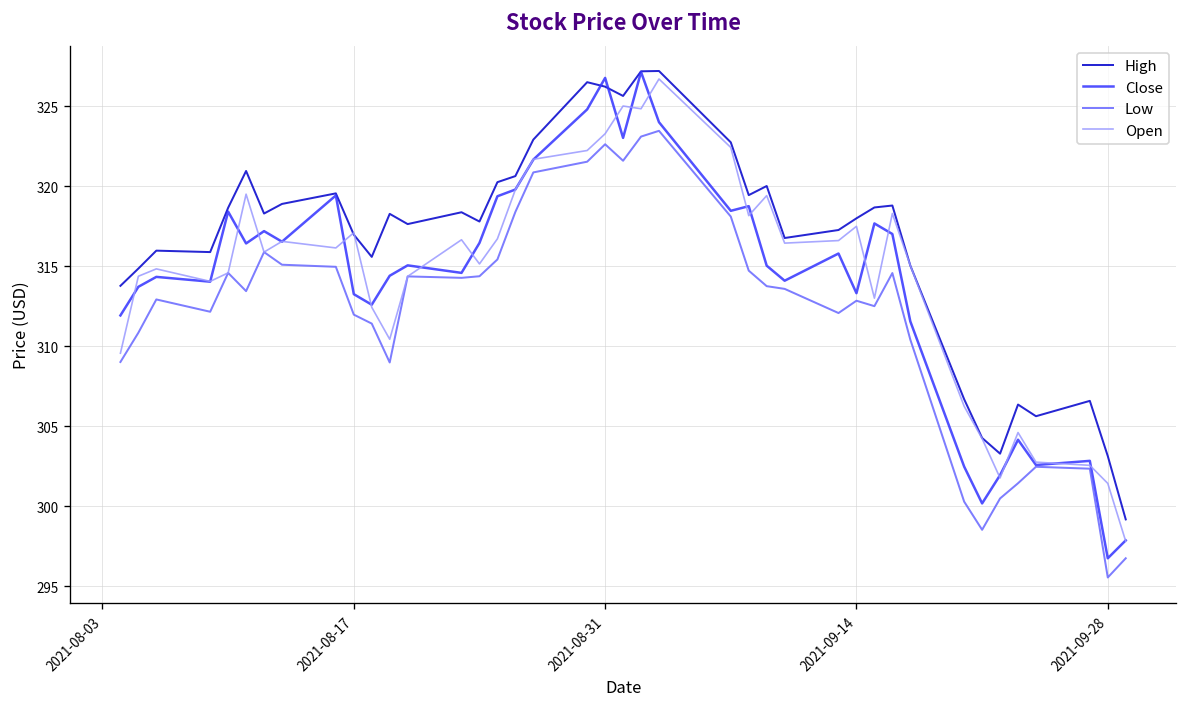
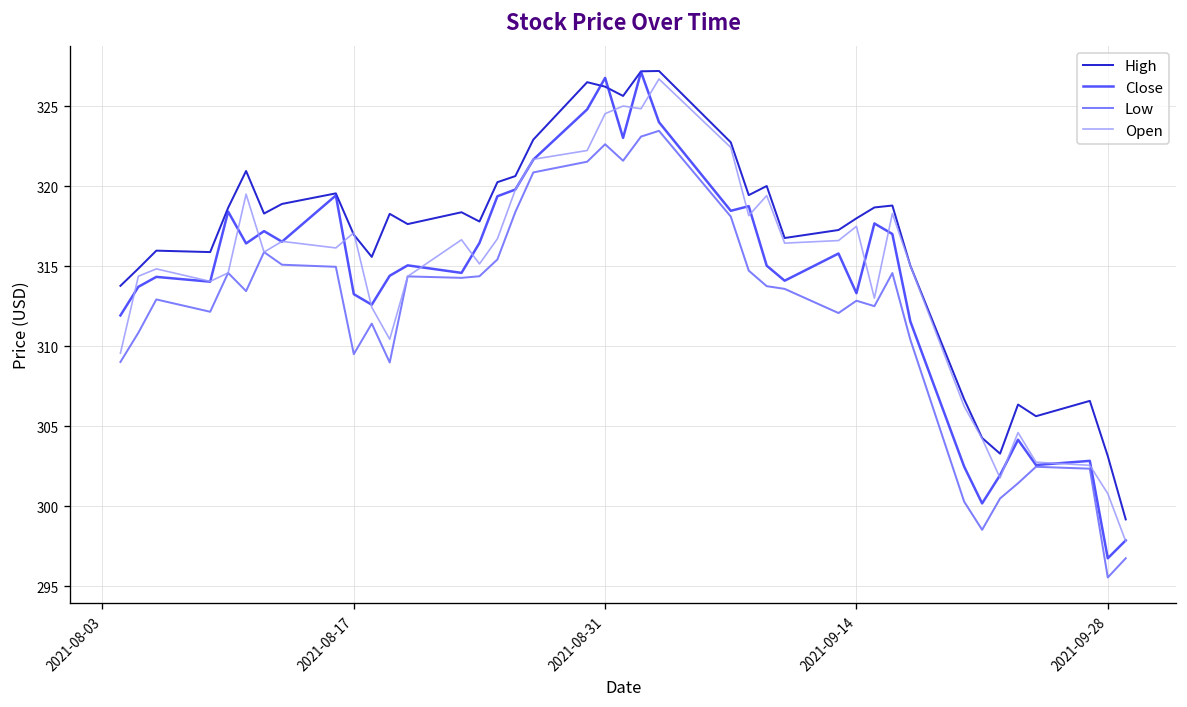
  {
    "High": {
      "2021-08-31": 326.2,
      "2021-09-14": 318.0,
      "2021-09-28": 303.1
    },
    "Close": {
      "2021-08-17": 313.3,
      "2021-08-31": 326.8,
      "2021-09-14": 313.3,
      "2021-09-28": 296.7
    },
    "Low": {
-     "2021-08-17": 312.0,
+     "2021-08-17": 309.5,
      "2021-08-31": 322.6,
      "2021-09-14": 312.8,
      "2021-09-28": 295.5
    },
    "Open": {
-     "2021-08-31": 323.3,
+     "2021-08-31": 324.5,
      "2021-09-14": 317.5,
-     "2021-09-28": 301.4
+     "2021-09-28": 300.8
    }
  }
